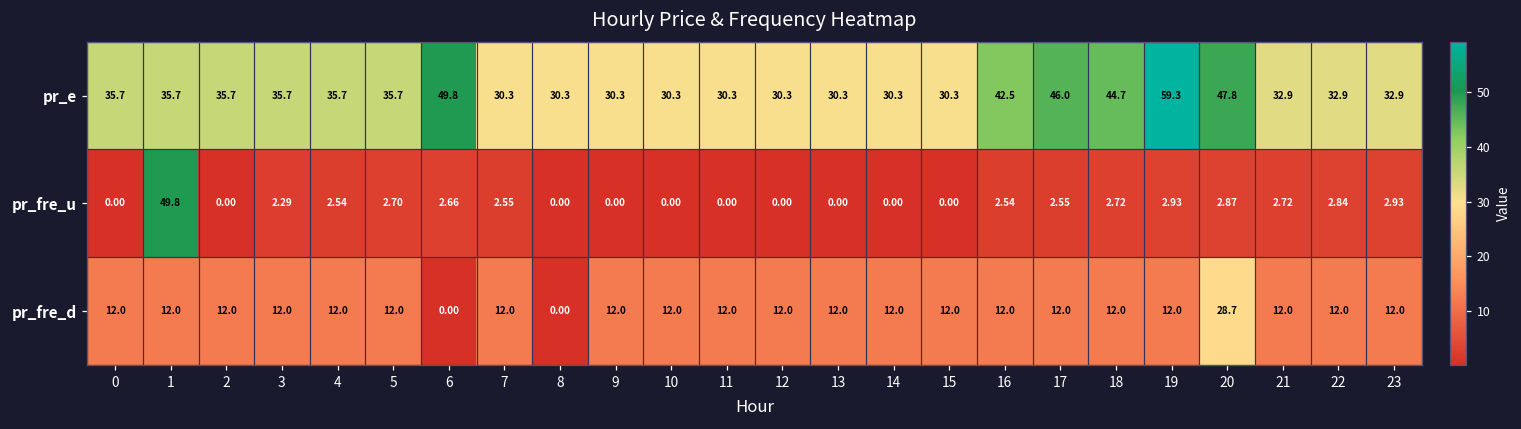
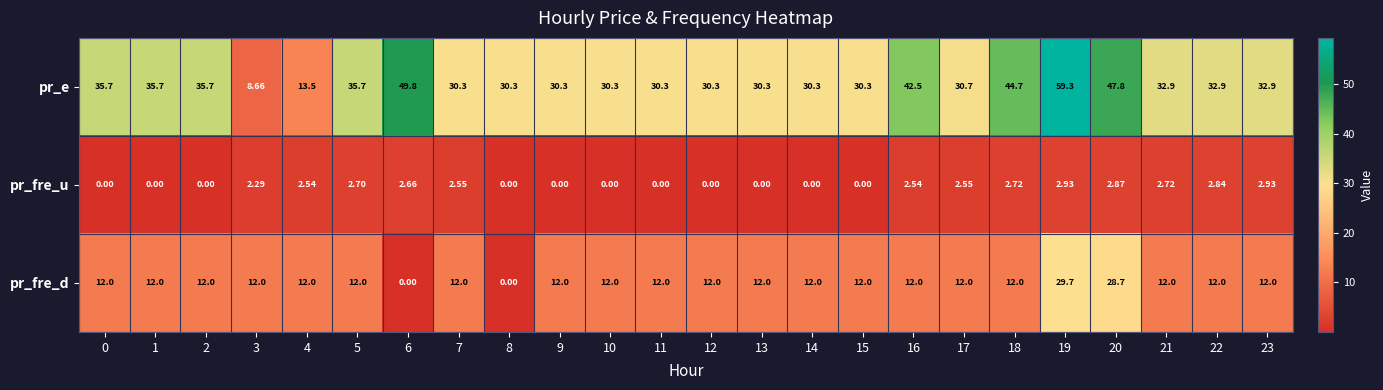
  {
    "pr_e": {
      "0": 35.7,
      "1": 35.7,
      "2": 35.7,
-     "3": 35.7,
-     "4": 35.7,
+     "3": 8.66,
+     "4": 13.5,
      "5": 35.7,
      "6": 49.8,
      "7": 30.3,
      "8": 30.3,
      "9": 30.3,
      "10": 30.3,
      "11": 30.3,
      "12": 30.3,
      "13": 30.3,
      "14": 30.3,
      "15": 30.3,
      "16": 42.5,
-     "17": 46.0,
+     "17": 30.7,
      "18": 44.7,
      "19": 59.3,
      "20": 47.8,
      "21": 32.9,
      "22": 32.9,
      "23": 32.9
    },
    "pr_fre_u": {
      "0": 0.00,
-     "1": 49.8,
+     "1": 0.00,
      "2": 0.00,
      "3": 2.29,
      "4": 2.54,
      "5": 2.70,
      "6": 2.66,
      "7": 2.55,
      "8": 0.00,
      "9": 0.00,
      "10": 0.00,
      "11": 0.00,
      "12": 0.00,
      "13": 0.00,
      "14": 0.00,
      "15": 0.00,
      "16": 2.54,
      "17": 2.55,
      "18": 2.72,
      "19": 2.93,
      "20": 2.87,
      "21": 2.72,
      "22": 2.84,
      "23": 2.93
    },
    "pr_fre_d": {
      "0": 12.0,
      "1": 12.0,
      "2": 12.0,
      "3": 12.0,
      "4": 12.0,
      "5": 12.0,
      "6": 0.00,
      "7": 12.0,
      "8": 0.00,
      "9": 12.0,
      "10": 12.0,
      "11": 12.0,
      "12": 12.0,
      "13": 12.0,
      "14": 12.0,
      "15": 12.0,
      "16": 12.0,
      "17": 12.0,
      "18": 12.0,
-     "19": 12.0,
+     "19": 29.7,
      "20": 28.7,
      "21": 12.0,
      "22": 12.0,
      "23": 12.0
    }
  }
